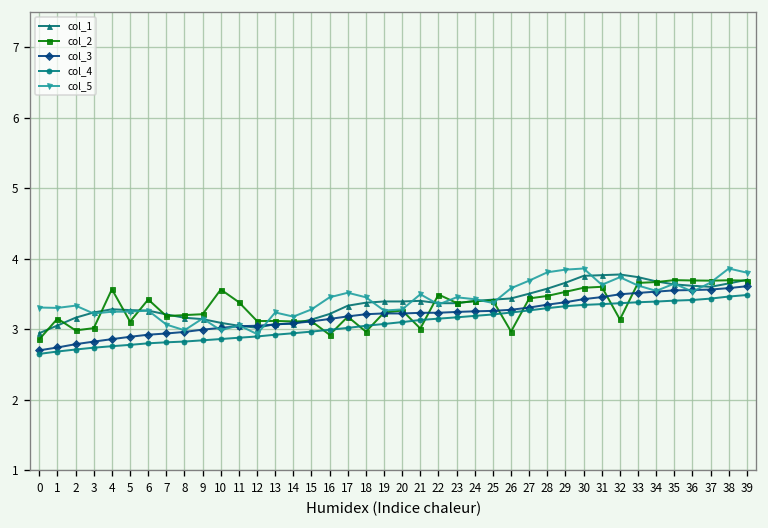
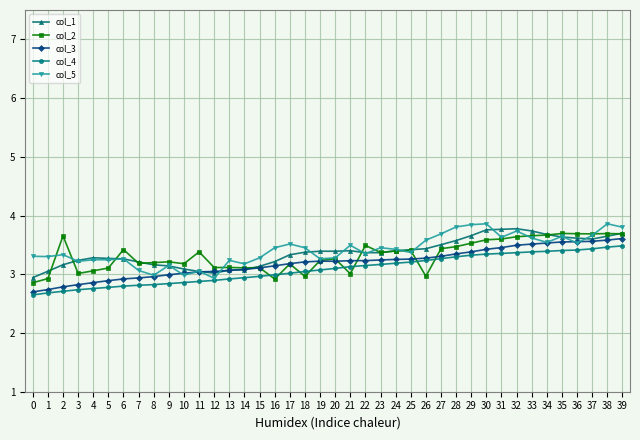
  {
    "col_2": {
      "0": 2.9,
-     "1": 3.1,
-     "2": 3.0,
+     "1": 2.9,
+     "2": 3.7,
      "3": 3.0,
-     "4": 3.6,
+     "4": 3.1,
      "5": 3.1,
      "6": 3.4,
      "9": 3.2,
-     "10": 3.6,
+     "10": 3.2,
      "11": 3.4,
      "12": 3.1,
      "13": 3.1,
      "16": 2.9,
      "18": 3.0,
      "21": 3.0,
      "22": 3.5,
      "26": 3.0,
      "27": 3.4,
      "28": 3.5,
      "29": 3.5,
      "30": 3.6,
-     "32": 3.1,
+     "32": 3.6,
      "35": 3.7,
      "36": 3.7,
      "38": 3.7
    }
  }
